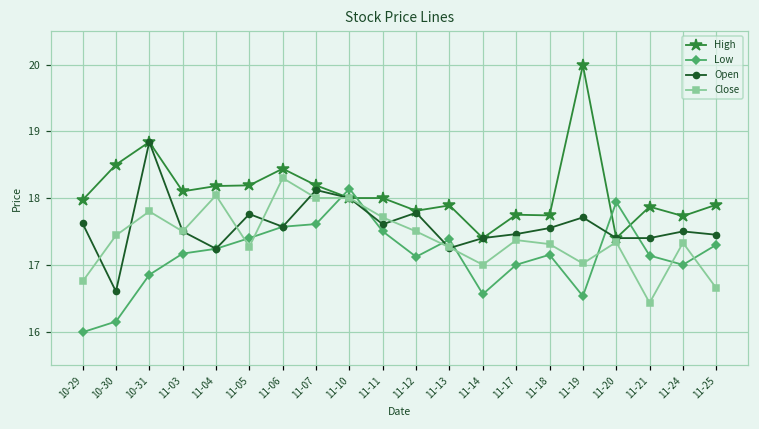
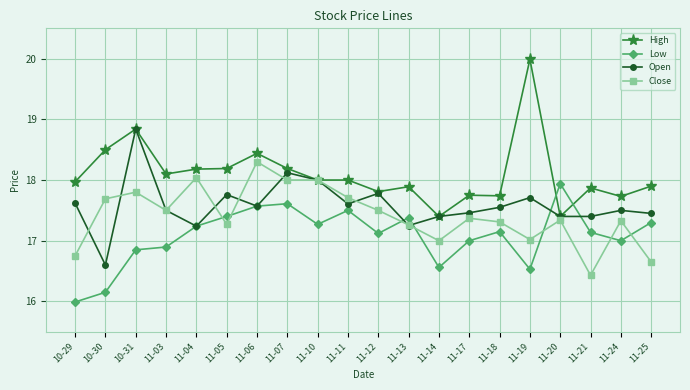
  {
    "Low": {
      "10-29": 16.0,
      "10-30": 16.2,
      "10-31": 16.9,
-     "11-03": 17.2,
+     "11-03": 16.9,
      "11-05": 17.4,
      "11-07": 17.6,
-     "11-10": 18.1,
+     "11-10": 17.3,
      "11-11": 17.5,
      "11-12": 17.1,
      "11-13": 17.4,
      "11-14": 16.6,
      "11-17": 17.0,
      "11-18": 17.2,
      "11-19": 16.5,
      "11-20": 17.9,
      "11-21": 17.1,
      "11-24": 17.0,
      "11-25": 17.3
    },
    "Close": {
      "10-29": 16.8,
-     "10-30": 17.4,
+     "10-30": 17.7,
      "10-31": 17.8,
      "11-04": 18.0,
      "11-05": 17.3,
      "11-06": 18.3,
      "11-07": 18.0,
      "11-11": 17.7,
      "11-12": 17.5,
      "11-14": 17.0,
      "11-17": 17.4,
      "11-18": 17.3,
      "11-19": 17.0,
      "11-20": 17.3,
      "11-21": 16.4,
      "11-24": 17.3,
      "11-25": 16.7
    }
  }
